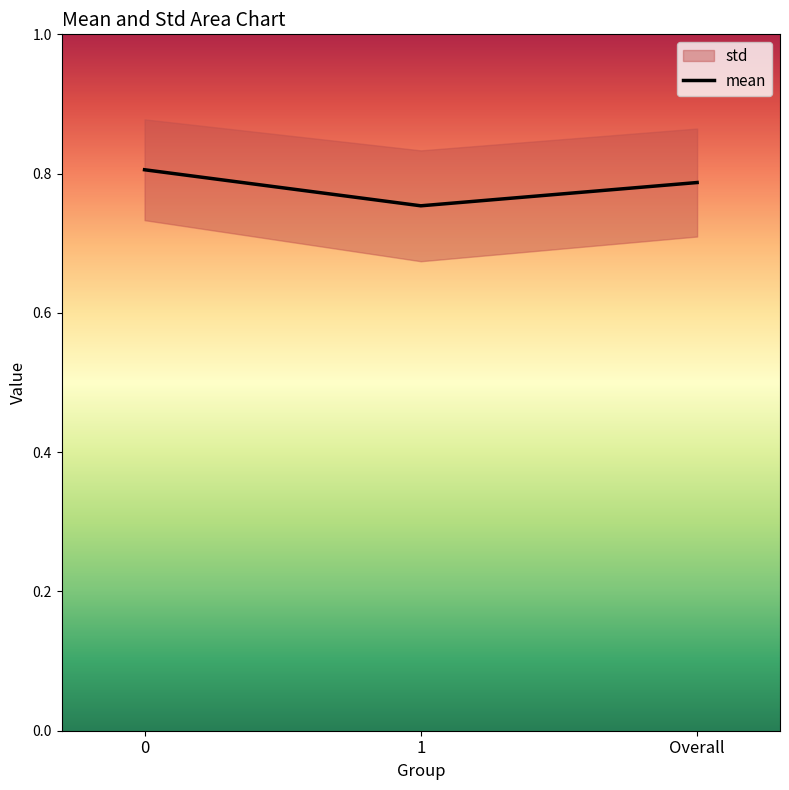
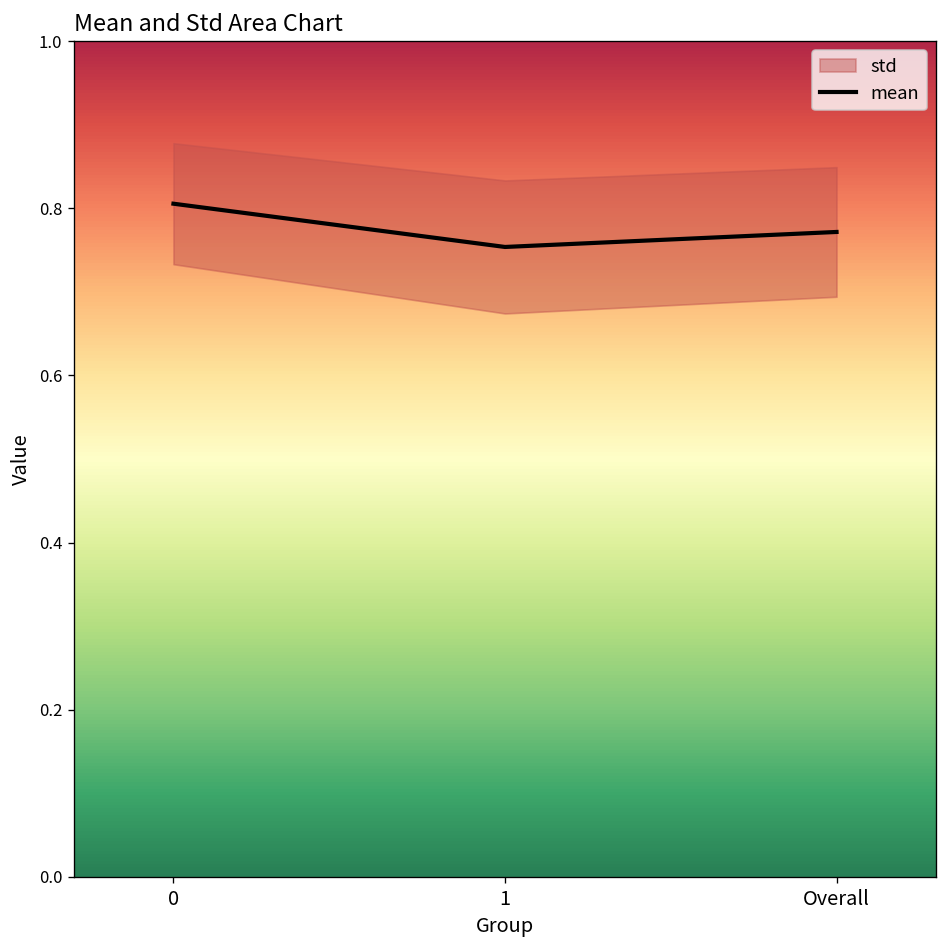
  {
    "mean": {
      "0": 0.81,
      "1": 0.75,
-     "Overall": 0.79
+     "Overall": 0.77
    },
    "std": {
      "0": 0.14,
      "1": 0.16,
      "Overall": 0.16
    }
  }
